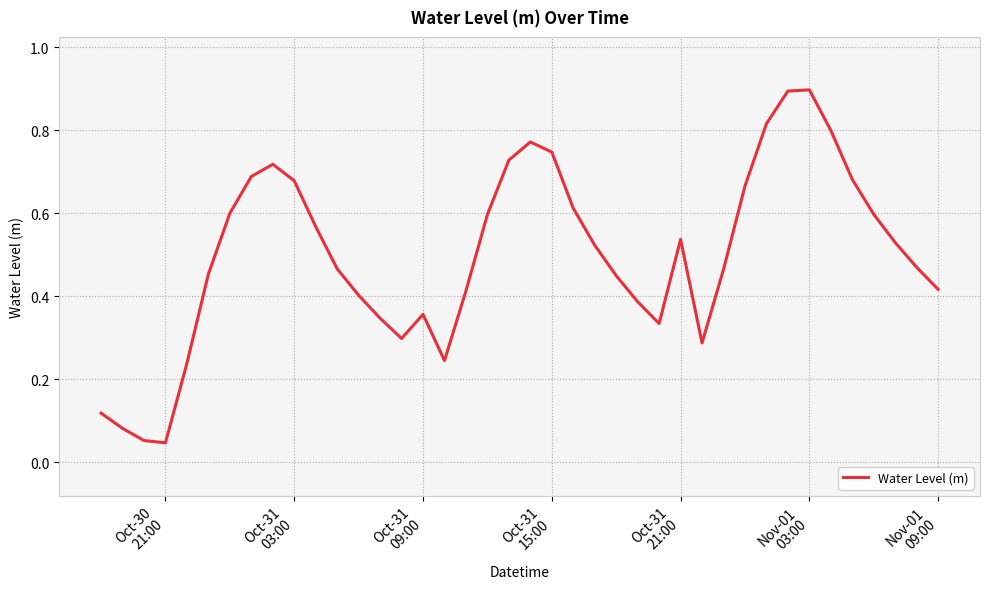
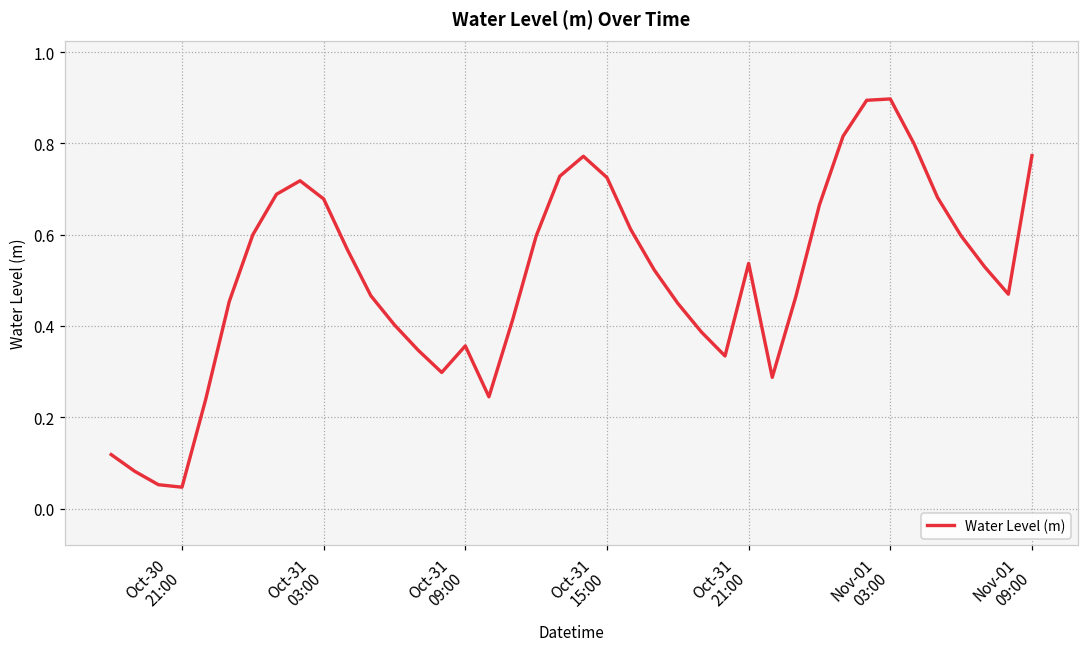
  {
    "Oct-30 21:00": 0.05,
    "Oct-31 03:00": 0.68,
    "Oct-31 09:00": 0.36,
-   "Oct-31 15:00": 0.75,
+   "Oct-31 15:00": 0.72,
    "Oct-31 21:00": 0.54,
    "Nov-01 03:00": 0.90,
-   "Nov-01 09:00": 0.42
+   "Nov-01 09:00": 0.77
  }
